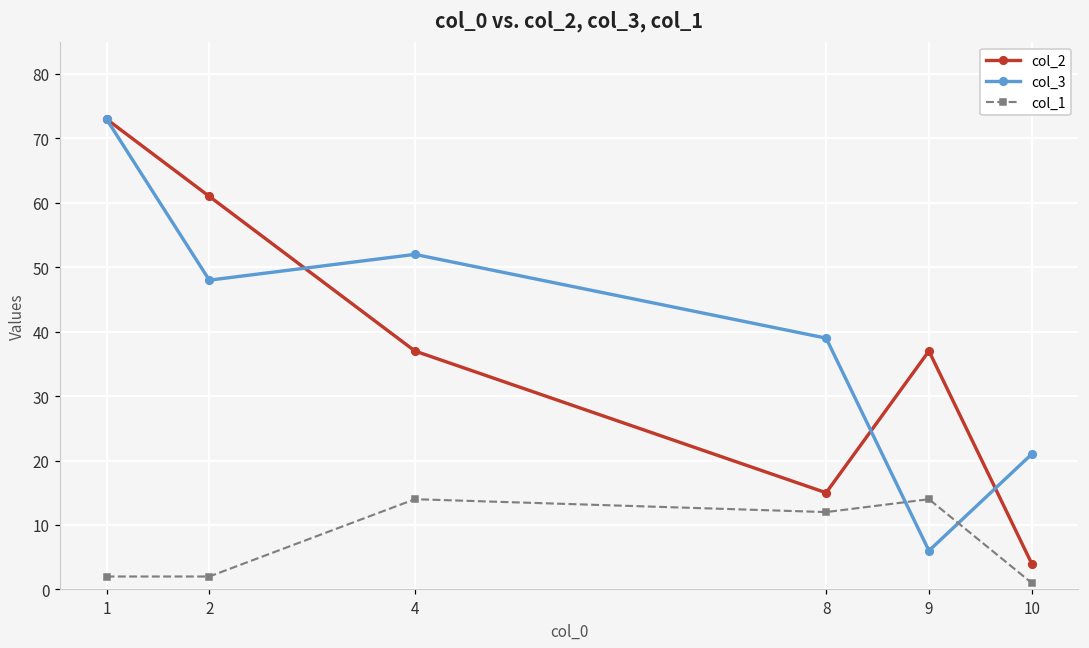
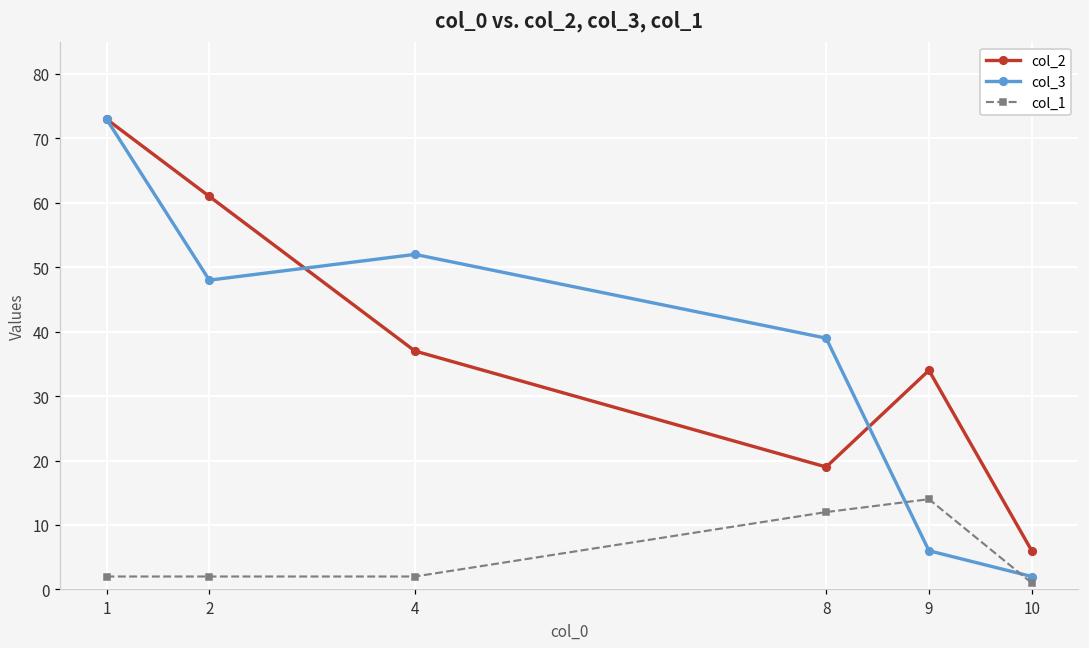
  {
    "col_2": {
      "2": 61,
      "4": 37,
-     "8": 15,
-     "9": 37,
-     "10": 4
+     "8": 19,
+     "9": 34,
+     "10": 6
    },
    "col_3": {
      "2": 48,
      "4": 52,
      "8": 39,
      "9": 6,
-     "10": 21
+     "10": 2
    },
    "col_1": {
      "1": 2,
      "2": 2,
-     "4": 14,
+     "4": 2,
      "8": 12,
      "9": 14,
      "10": 1
    }
  }
